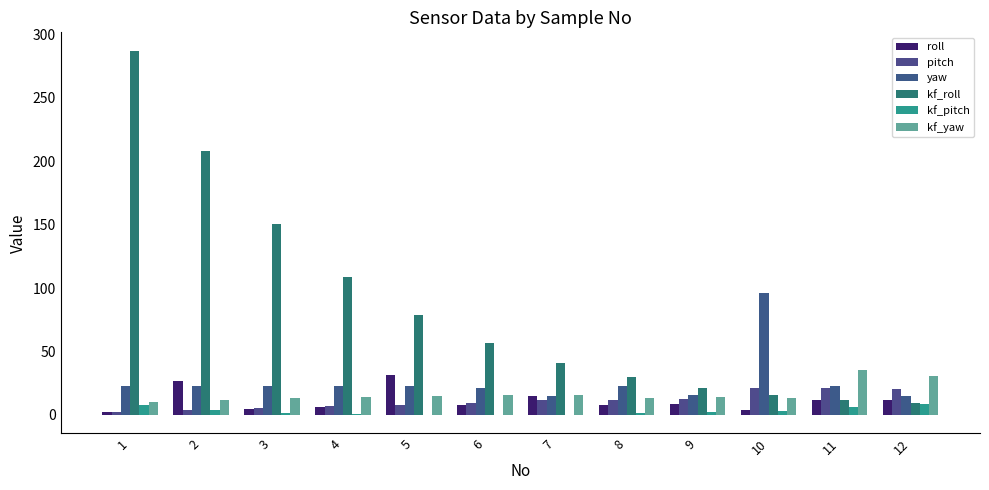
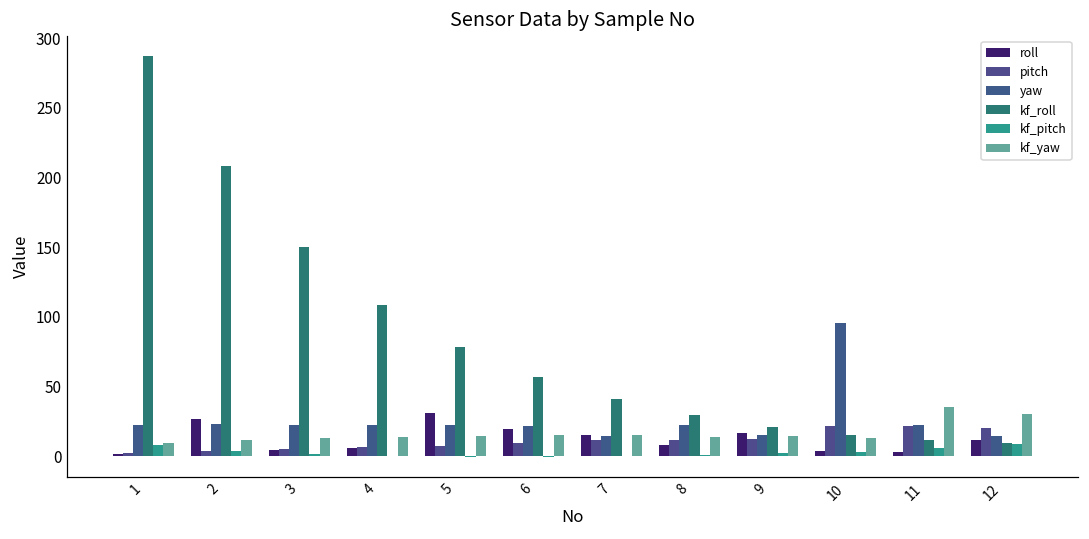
  {
    "roll": {
      "2": 27,
      "3": 5,
      "4": 6,
      "5": 31,
-     "6": 8,
+     "6": 20,
      "7": 15,
      "8": 8,
-     "9": 9,
+     "9": 17,
      "10": 4,
-     "11": 12,
+     "11": 4,
      "12": 12
    }
  }
